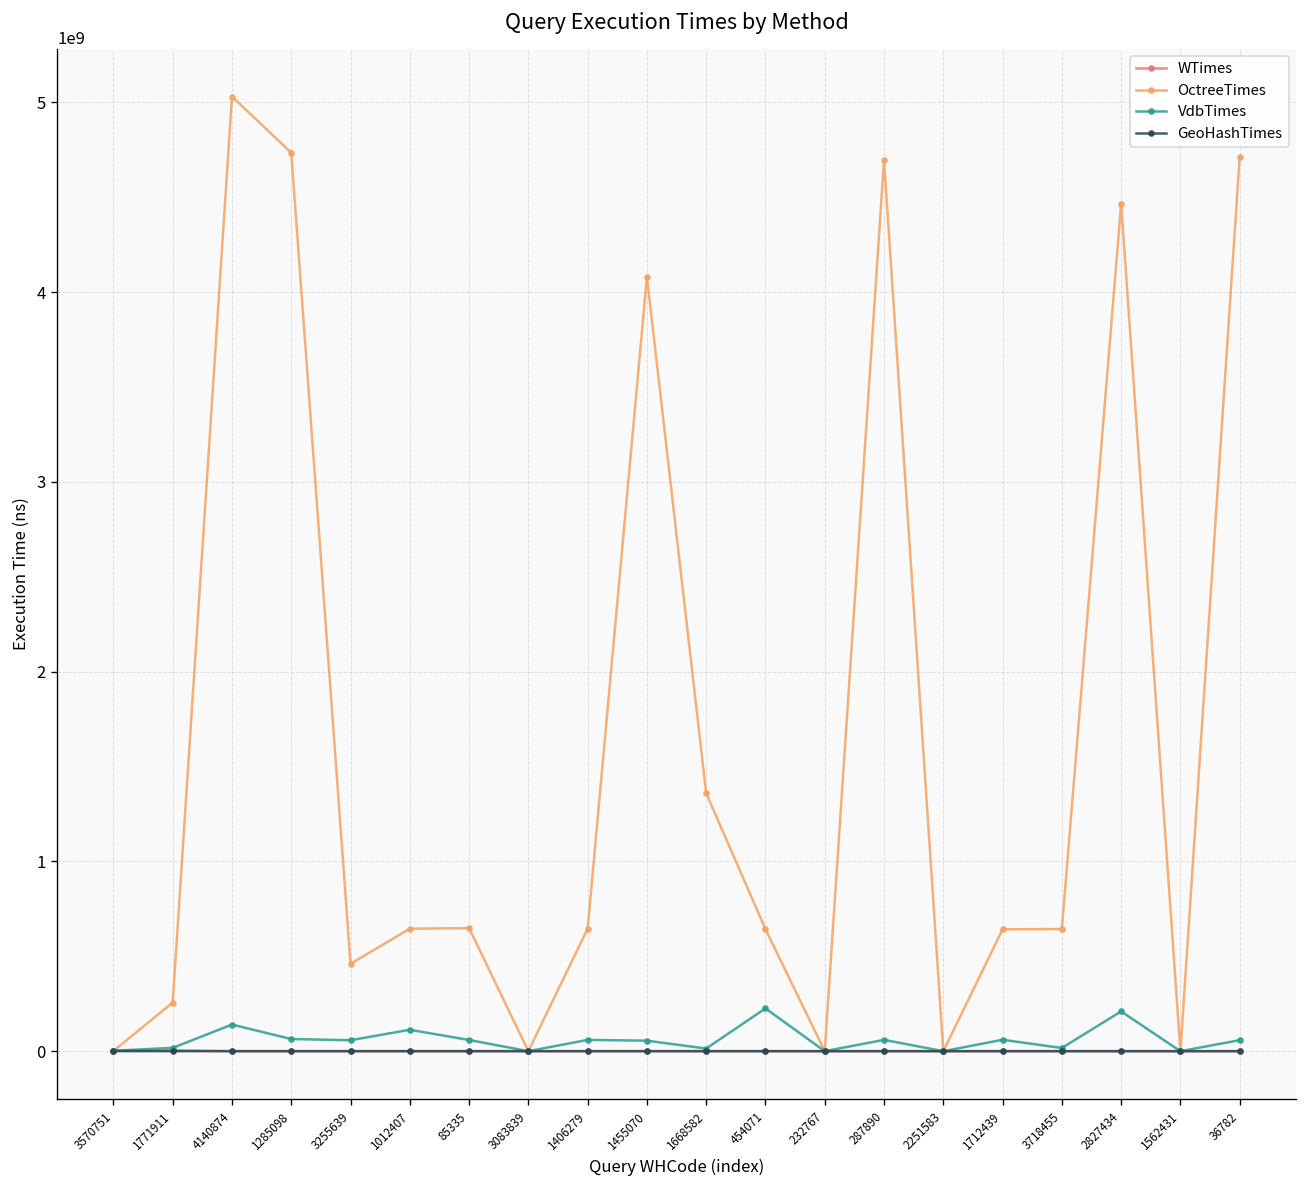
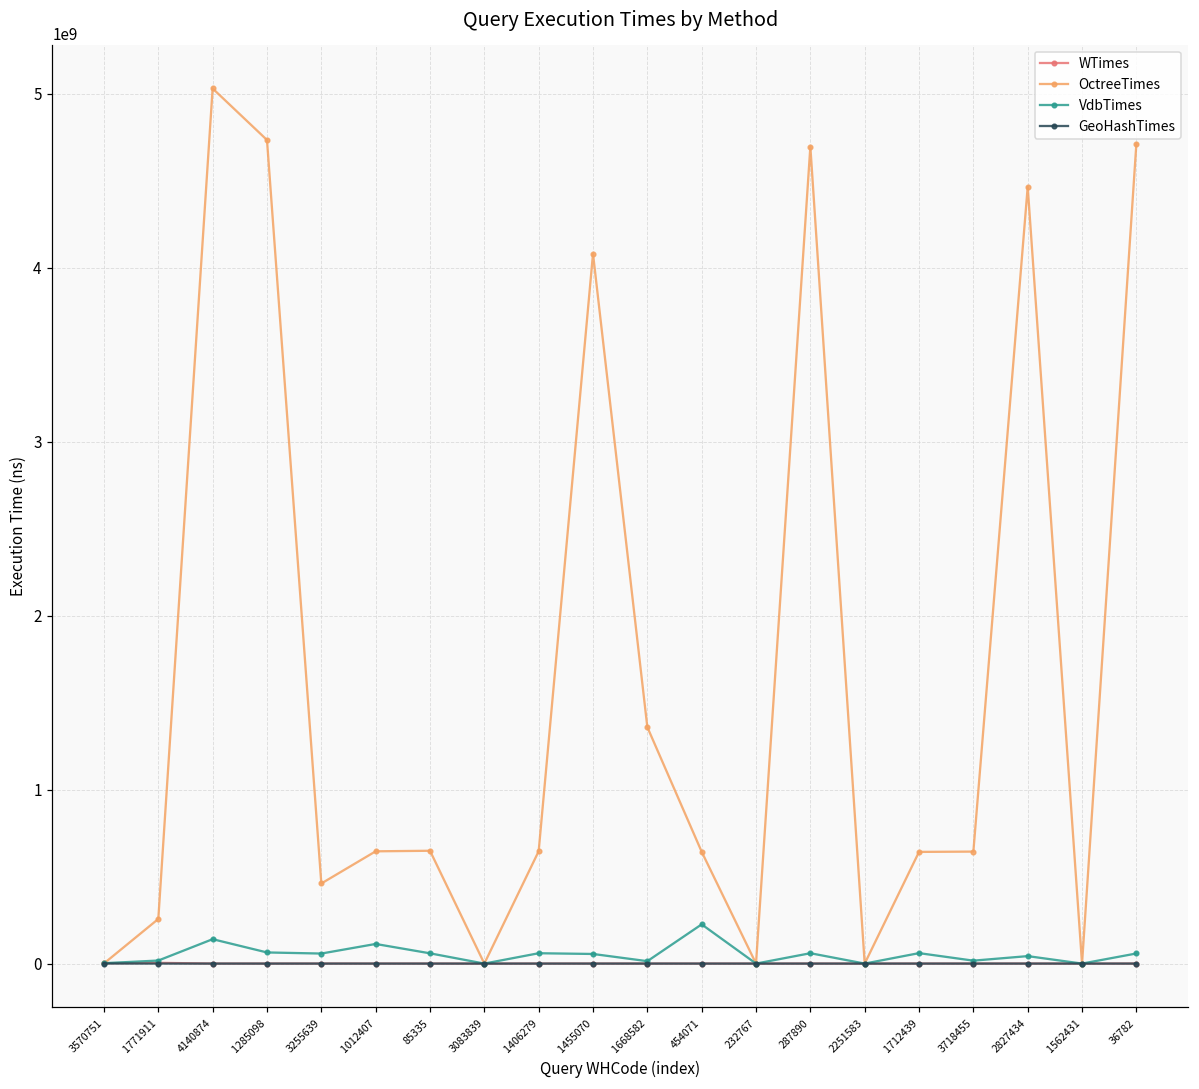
  {
    "VdbTimes": {
      "4140874": 140000000,
      "1285098": 60000000,
      "3255639": 60000000,
      "1012407": 110000000,
      "85335": 60000000,
      "1406279": 60000000,
      "1455070": 60000000,
      "454071": 230000000,
      "287890": 60000000,
      "1712439": 60000000,
      "3718455": 20000000,
-     "2827434": 210000000,
+     "2827434": 40000000,
      "36782": 60000000
    }
  }
